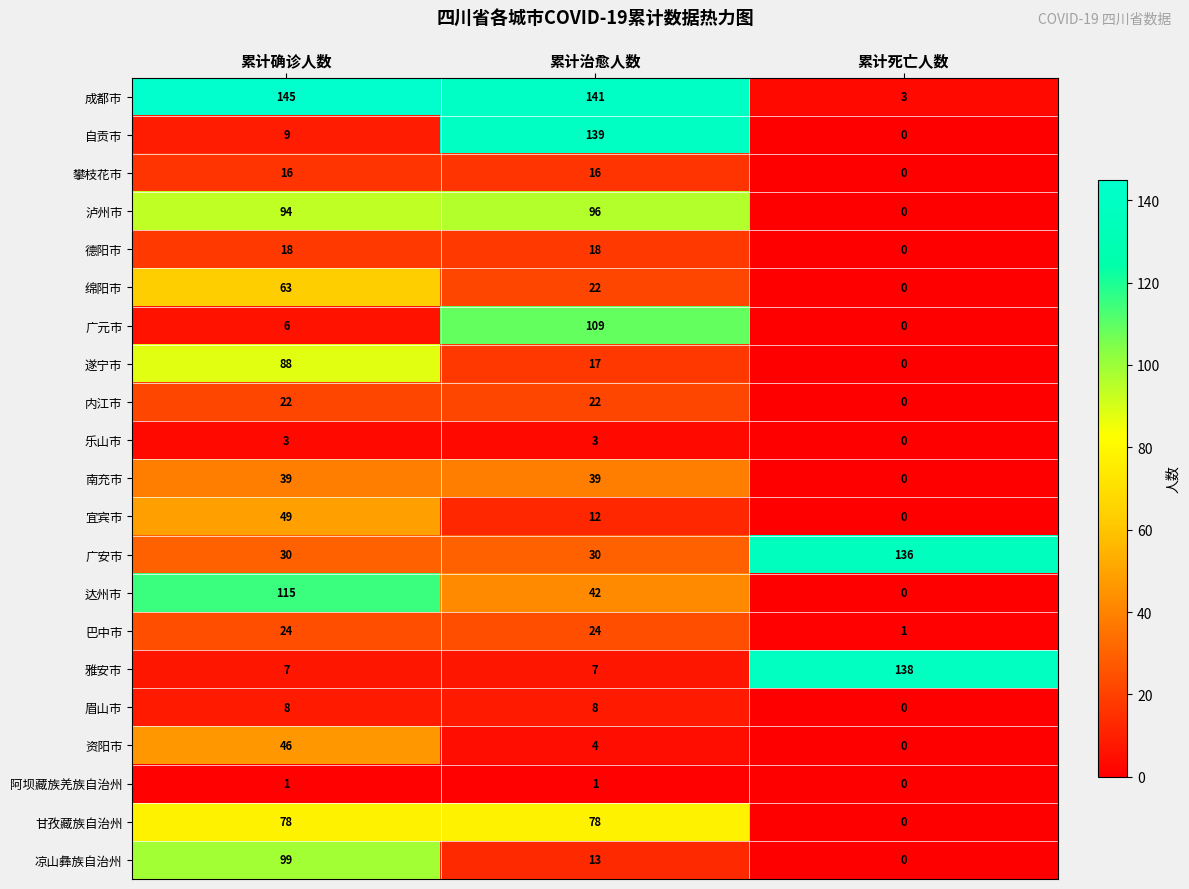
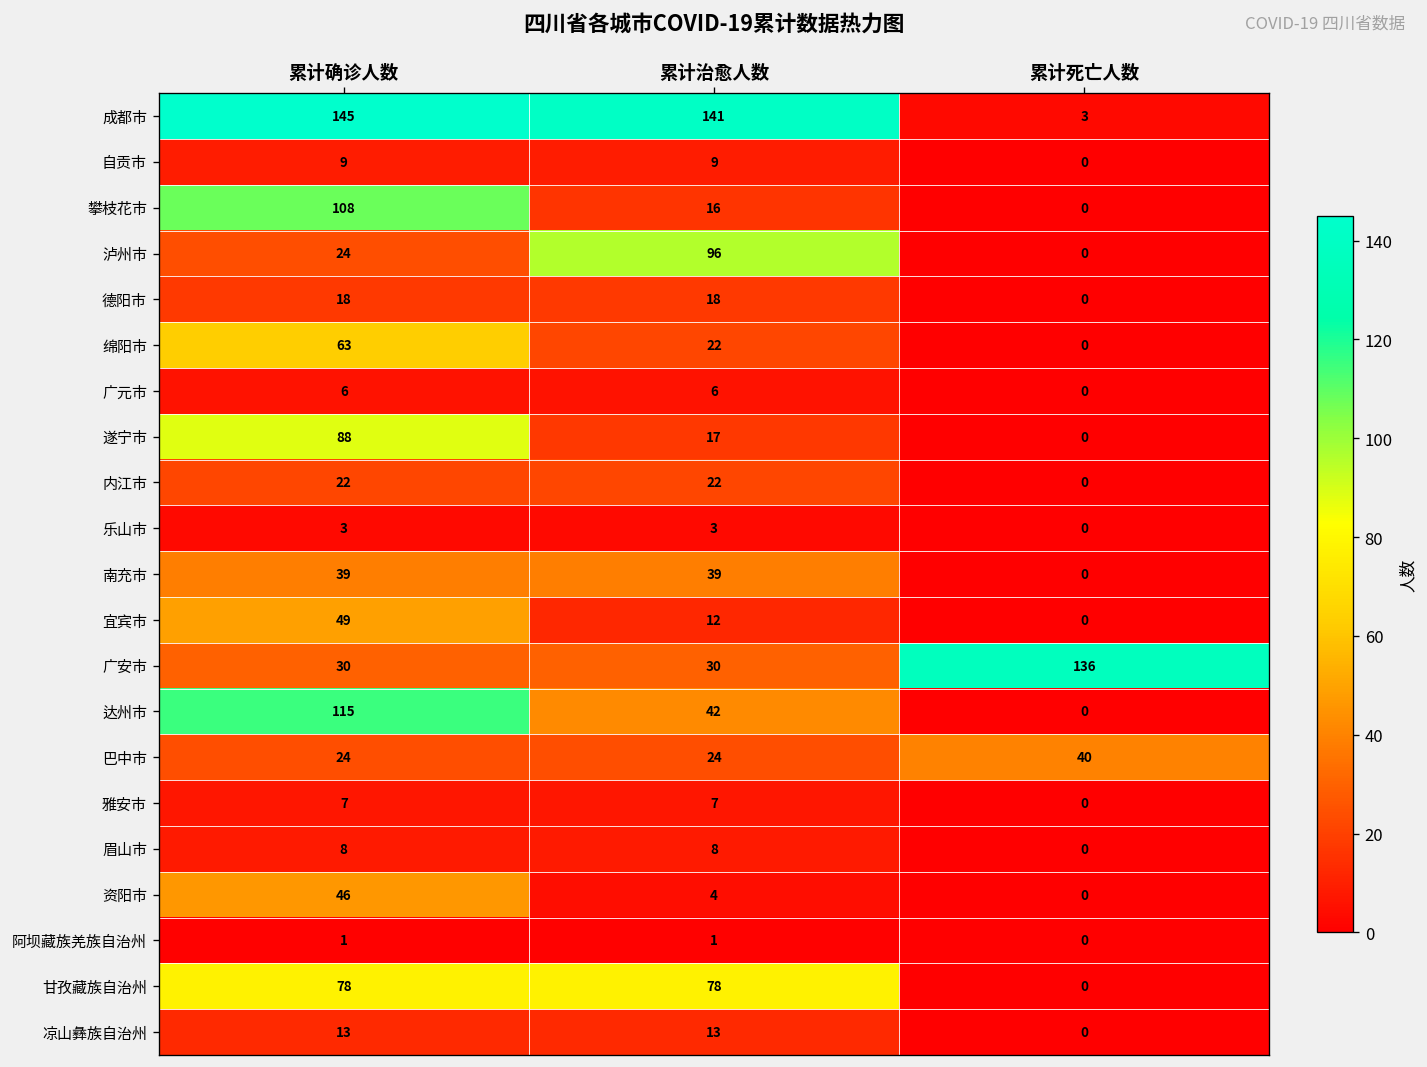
  {
    "成都市": {
      "累计确诊人数": 145,
      "累计治愈人数": 141,
      "累计死亡人数": 3
    },
    "自贡市": {
      "累计确诊人数": 9,
-     "累计治愈人数": 139,
+     "累计治愈人数": 9,
      "累计死亡人数": 0
    },
    "攀枝花市": {
-     "累计确诊人数": 16,
+     "累计确诊人数": 108,
      "累计治愈人数": 16,
      "累计死亡人数": 0
    },
    "泸州市": {
-     "累计确诊人数": 94,
+     "累计确诊人数": 24,
      "累计治愈人数": 96,
      "累计死亡人数": 0
    },
    "德阳市": {
      "累计确诊人数": 18,
      "累计治愈人数": 18,
      "累计死亡人数": 0
    },
    "绵阳市": {
      "累计确诊人数": 63,
      "累计治愈人数": 22,
      "累计死亡人数": 0
    },
    "广元市": {
      "累计确诊人数": 6,
-     "累计治愈人数": 109,
+     "累计治愈人数": 6,
      "累计死亡人数": 0
    },
    "遂宁市": {
      "累计确诊人数": 88,
      "累计治愈人数": 17,
      "累计死亡人数": 0
    },
    "内江市": {
      "累计确诊人数": 22,
      "累计治愈人数": 22,
      "累计死亡人数": 0
    },
    "乐山市": {
      "累计确诊人数": 3,
      "累计治愈人数": 3,
      "累计死亡人数": 0
    },
    "南充市": {
      "累计确诊人数": 39,
      "累计治愈人数": 39,
      "累计死亡人数": 0
    },
    "宜宾市": {
      "累计确诊人数": 49,
      "累计治愈人数": 12,
      "累计死亡人数": 0
    },
    "广安市": {
      "累计确诊人数": 30,
      "累计治愈人数": 30,
      "累计死亡人数": 136
    },
    "达州市": {
      "累计确诊人数": 115,
      "累计治愈人数": 42,
      "累计死亡人数": 0
    },
    "巴中市": {
      "累计确诊人数": 24,
      "累计治愈人数": 24,
-     "累计死亡人数": 1
+     "累计死亡人数": 40
    },
    "雅安市": {
      "累计确诊人数": 7,
      "累计治愈人数": 7,
-     "累计死亡人数": 138
+     "累计死亡人数": 0
    },
    "眉山市": {
      "累计确诊人数": 8,
      "累计治愈人数": 8,
      "累计死亡人数": 0
    },
    "资阳市": {
      "累计确诊人数": 46,
      "累计治愈人数": 4,
      "累计死亡人数": 0
    },
    "阿坝藏族羌族自治州": {
      "累计确诊人数": 1,
      "累计治愈人数": 1,
      "累计死亡人数": 0
    },
    "甘孜藏族自治州": {
      "累计确诊人数": 78,
      "累计治愈人数": 78,
      "累计死亡人数": 0
    },
    "凉山彝族自治州": {
-     "累计确诊人数": 99,
+     "累计确诊人数": 13,
      "累计治愈人数": 13,
      "累计死亡人数": 0
    }
  }
